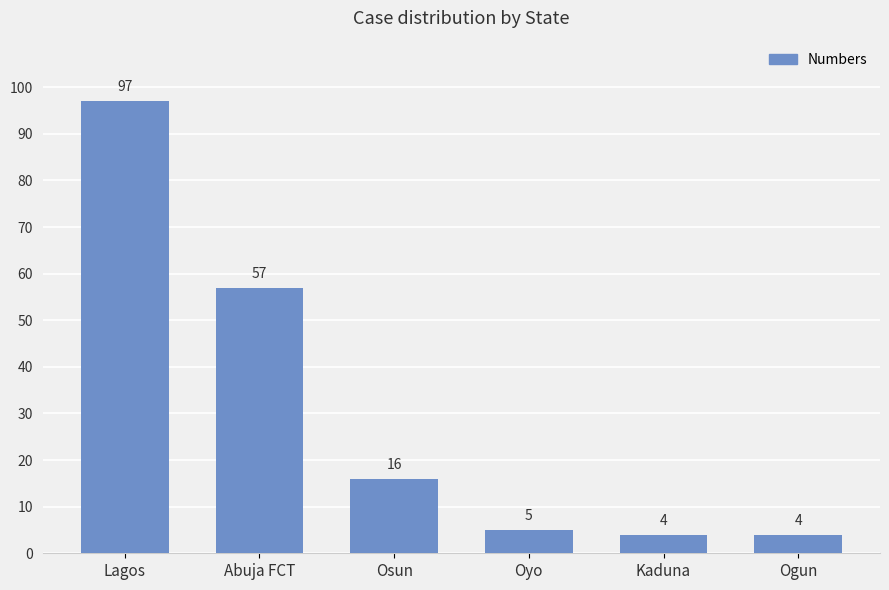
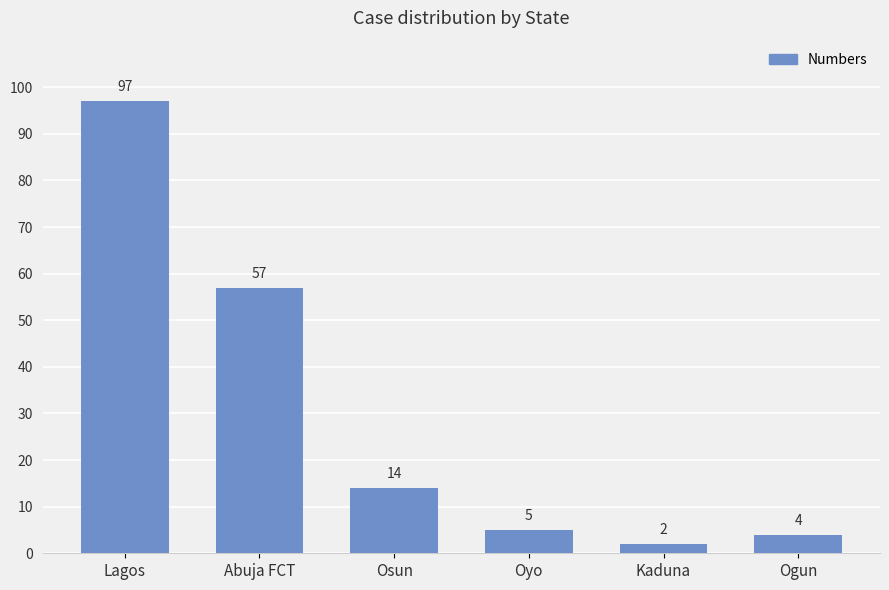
  {
    "Lagos": 97,
    "Abuja FCT": 57,
-   "Osun": 16,
+   "Osun": 14,
    "Oyo": 5,
-   "Kaduna": 4,
+   "Kaduna": 2,
    "Ogun": 4
  }
